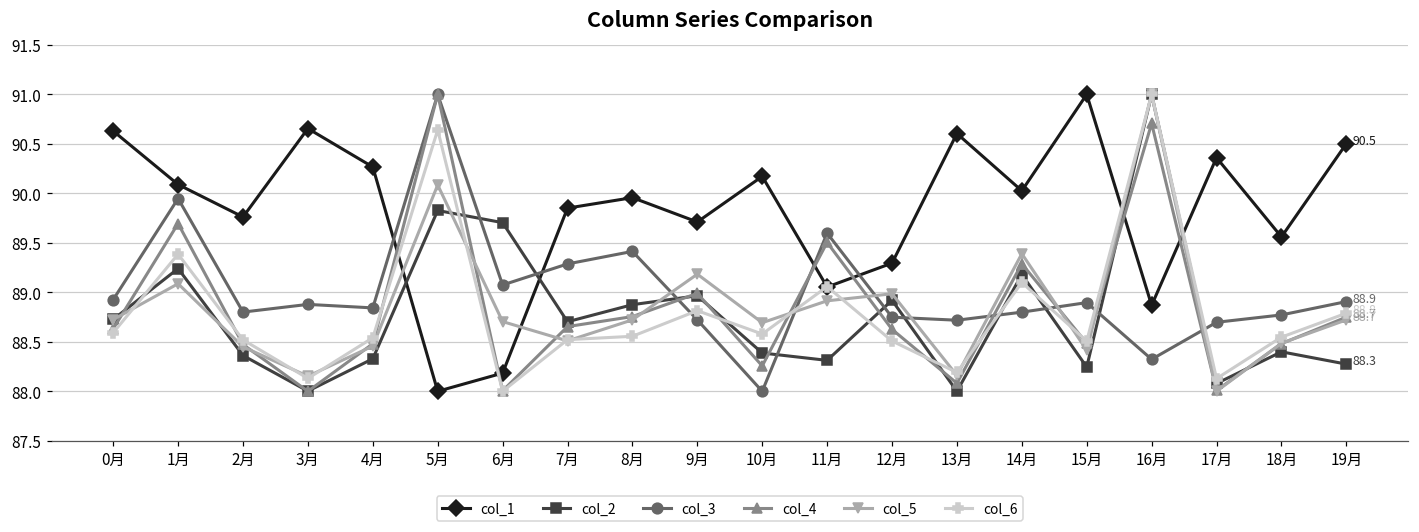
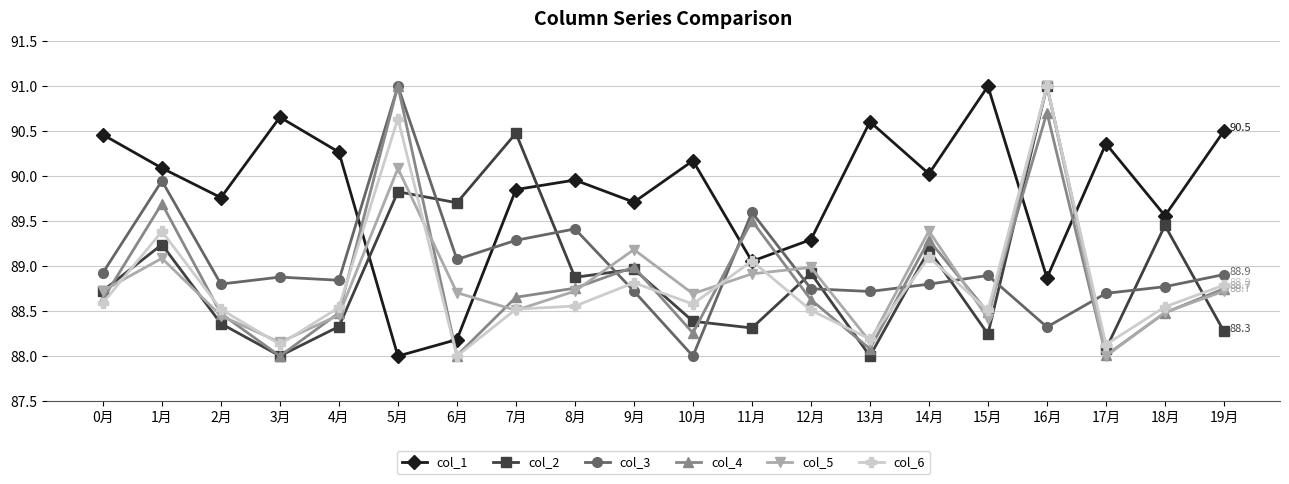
  {
    "col_1": {
-     "0月": 90.6,
+     "0月": 90.5,
      "1月": 90.1,
      "2月": 89.8,
      "3月": 90.7,
      "4月": 90.3,
      "5月": 88.0,
      "6月": 88.2,
      "7月": 89.9,
      "8月": 90.0,
      "9月": 89.7,
      "10月": 90.2,
      "12月": 89.3,
      "13月": 90.6,
      "14月": 90.0,
      "15月": 91.0,
      "16月": 88.9,
      "17月": 90.4,
      "18月": 89.6
    },
    "col_2": {
      "1月": 89.2,
      "2月": 88.4,
      "4月": 88.3,
      "5月": 89.8,
      "6月": 89.7,
-     "7月": 88.7,
+     "7月": 90.5,
      "8月": 88.9,
      "10月": 88.4,
      "11月": 88.3,
      "12月": 88.9,
      "13月": 88.0,
      "14月": 89.2,
      "15月": 88.2,
      "17月": 88.1,
-     "18月": 88.4
+     "18月": 89.5
    }
  }
